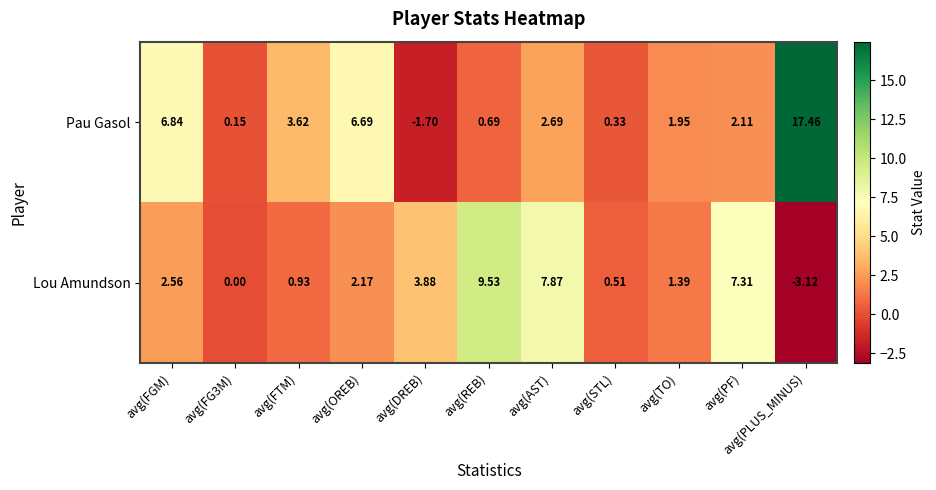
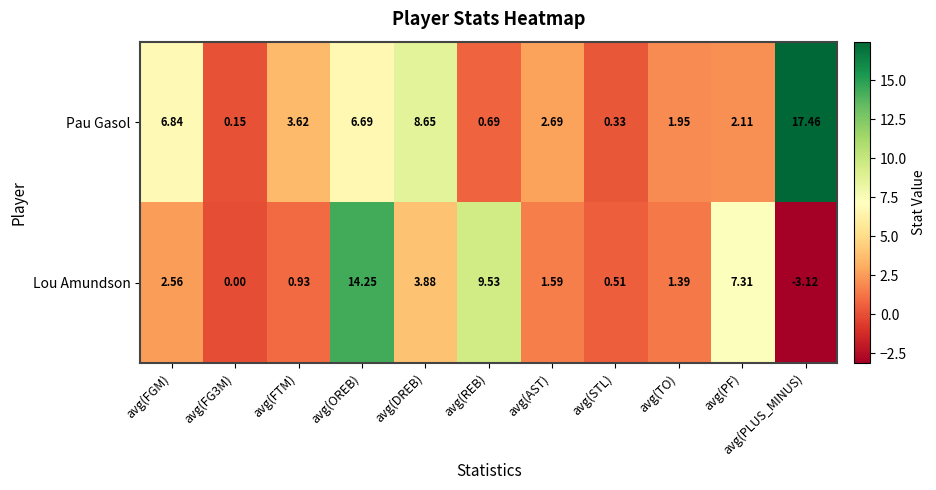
  {
    "Pau Gasol": {
      "avg(FGM)": 6.84,
      "avg(FG3M)": 0.15,
      "avg(FTM)": 3.62,
      "avg(OREB)": 6.69,
-     "avg(DREB)": -1.70,
+     "avg(DREB)": 8.65,
      "avg(REB)": 0.69,
      "avg(AST)": 2.69,
      "avg(STL)": 0.33,
      "avg(TO)": 1.95,
      "avg(PF)": 2.11,
      "avg(PLUS_MINUS)": 17.46
    },
    "Lou Amundson": {
      "avg(FGM)": 2.56,
      "avg(FG3M)": 0.00,
      "avg(FTM)": 0.93,
-     "avg(OREB)": 2.17,
+     "avg(OREB)": 14.25,
      "avg(DREB)": 3.88,
      "avg(REB)": 9.53,
-     "avg(AST)": 7.87,
+     "avg(AST)": 1.59,
      "avg(STL)": 0.51,
      "avg(TO)": 1.39,
      "avg(PF)": 7.31,
      "avg(PLUS_MINUS)": -3.12
    }
  }
